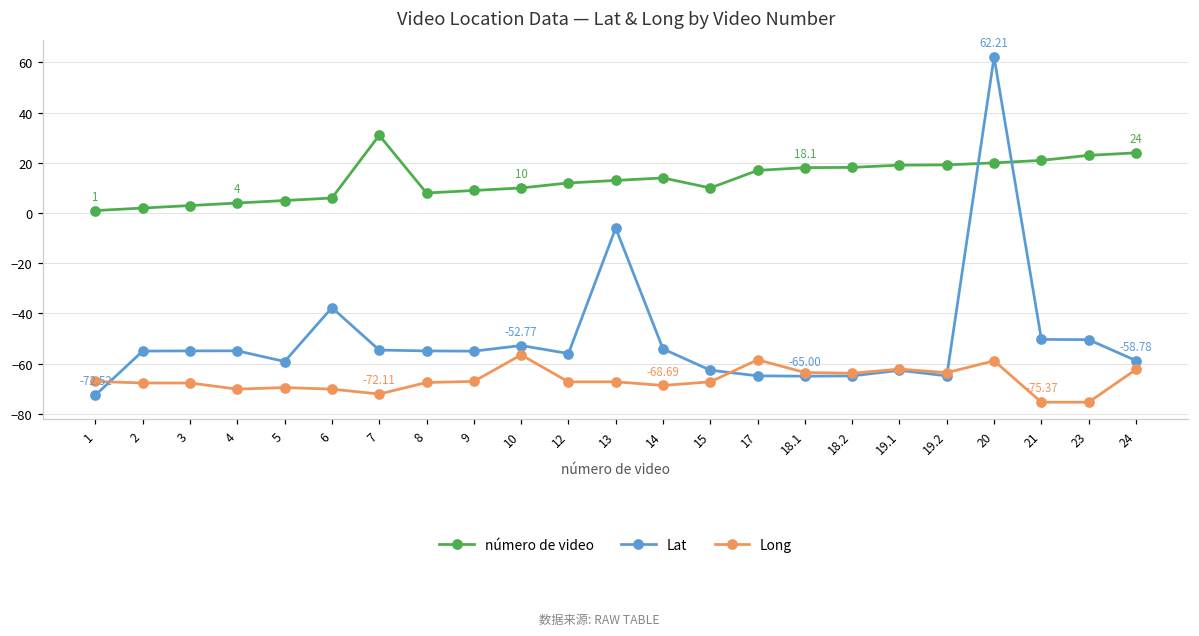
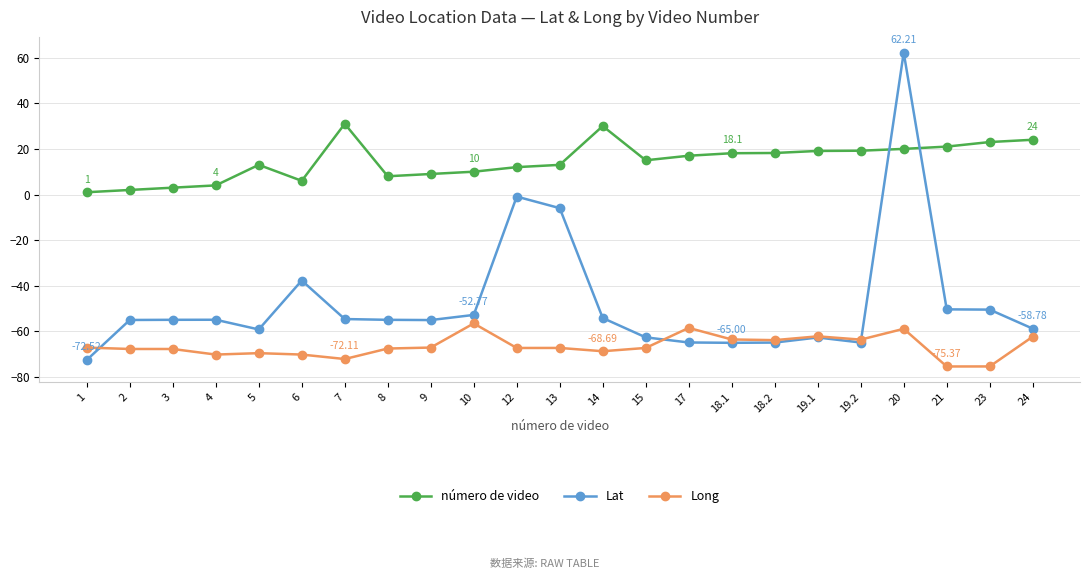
  {
    "número de video": {
      "2": 2,
      "3": 3,
-     "5": 5,
+     "5": 13,
      "6": 6,
      "7": 31,
      "8": 8,
      "9": 9,
      "12": 12,
      "13": 13,
-     "14": 14,
-     "15": 10,
+     "14": 30,
+     "15": 15,
      "17": 17,
      "18.2": 18,
      "19.1": 19,
      "19.2": 19,
      "20": 20,
      "21": 21,
      "23": 23
    },
    "Lat": {
      "2": -55,
      "3": -55,
      "4": -55,
      "5": -59,
      "6": -38,
      "7": -55,
      "8": -55,
      "9": -55,
-     "12": -56,
+     "12": -1,
      "13": -6,
      "14": -54,
      "15": -63,
      "17": -65,
      "19.2": -65,
      "21": -50,
      "23": -50
    },
    "Long": {
      "7": -72.11,
      "14": -68.69,
      "21": -75.37
    }
  }
